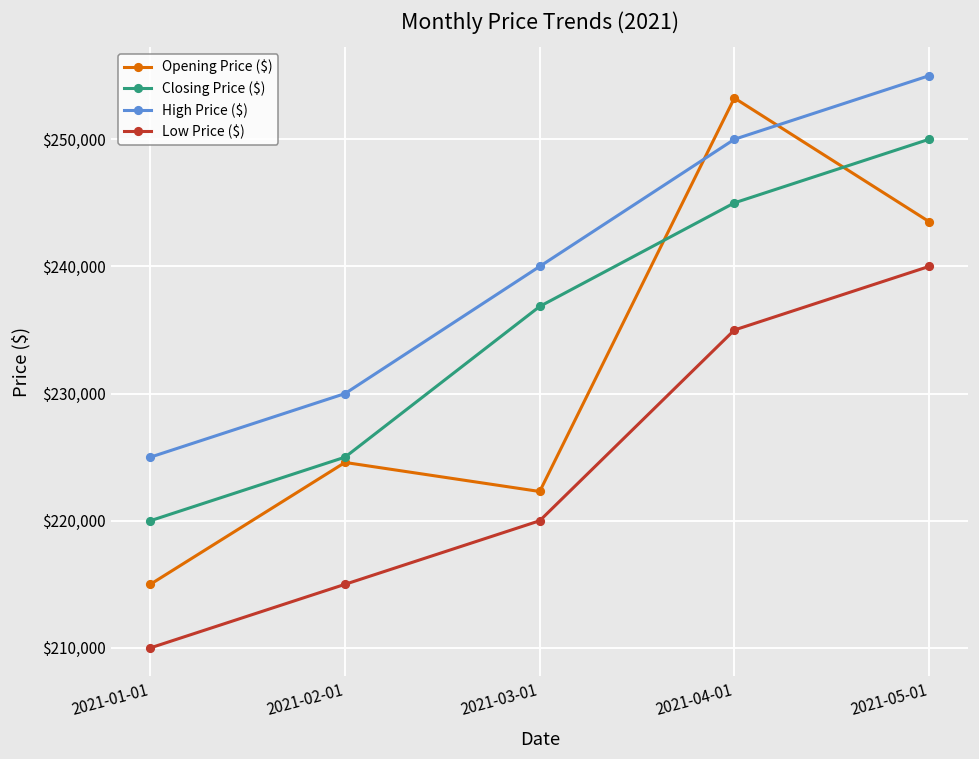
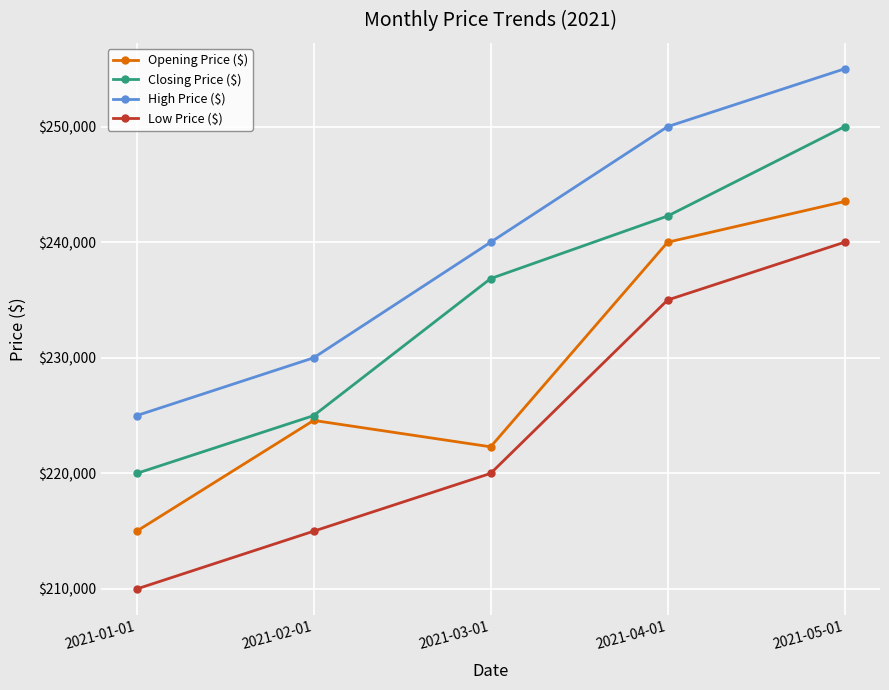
  {
    "Opening Price ($)": {
      "2021-01-01": "$215,000",
      "2021-02-01": "$224,600",
      "2021-03-01": "$222,300",
-     "2021-04-01": "$253,200",
+     "2021-04-01": "$240,000",
      "2021-05-01": "$243,500"
    },
    "Closing Price ($)": {
      "2021-01-01": "$220,000",
      "2021-02-01": "$225,000",
      "2021-03-01": "$236,900",
-     "2021-04-01": "$245,000",
+     "2021-04-01": "$242,300",
      "2021-05-01": "$250,000"
    },
    "High Price ($)": {
      "2021-01-01": "$225,000",
      "2021-02-01": "$230,000",
      "2021-03-01": "$240,000",
      "2021-04-01": "$250,000",
      "2021-05-01": "$255,000"
    },
    "Low Price ($)": {
      "2021-01-01": "$210,000",
      "2021-02-01": "$215,000",
      "2021-03-01": "$220,000",
      "2021-04-01": "$235,000",
      "2021-05-01": "$240,000"
    }
  }
